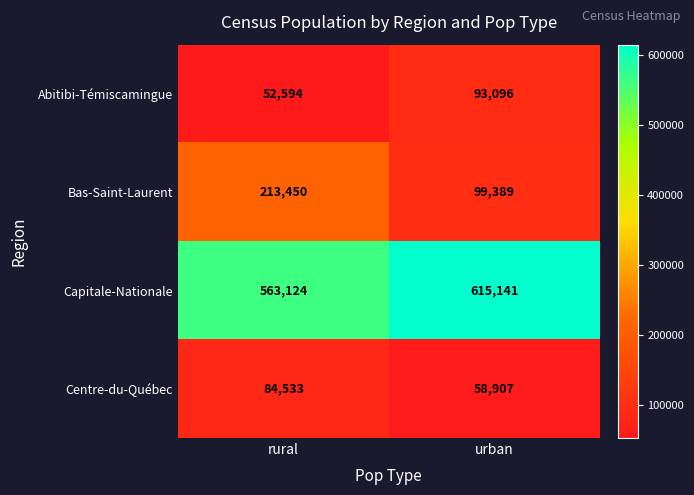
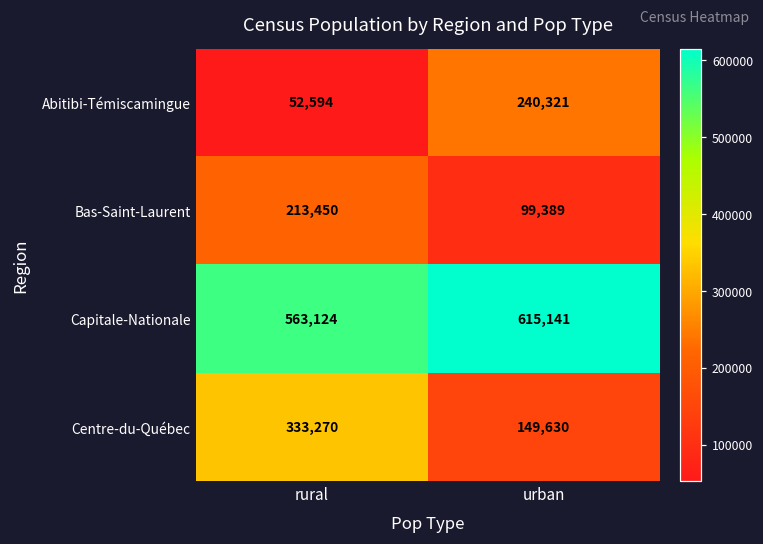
  {
    "Abitibi-Témiscamingue": {
      "rural": "52,594",
-     "urban": "93,096"
+     "urban": "240,321"
    },
    "Bas-Saint-Laurent": {
      "rural": "213,450",
      "urban": "99,389"
    },
    "Capitale-Nationale": {
      "rural": "563,124",
      "urban": "615,141"
    },
    "Centre-du-Québec": {
-     "rural": "84,533",
-     "urban": "58,907"
+     "rural": "333,270",
+     "urban": "149,630"
    }
  }
